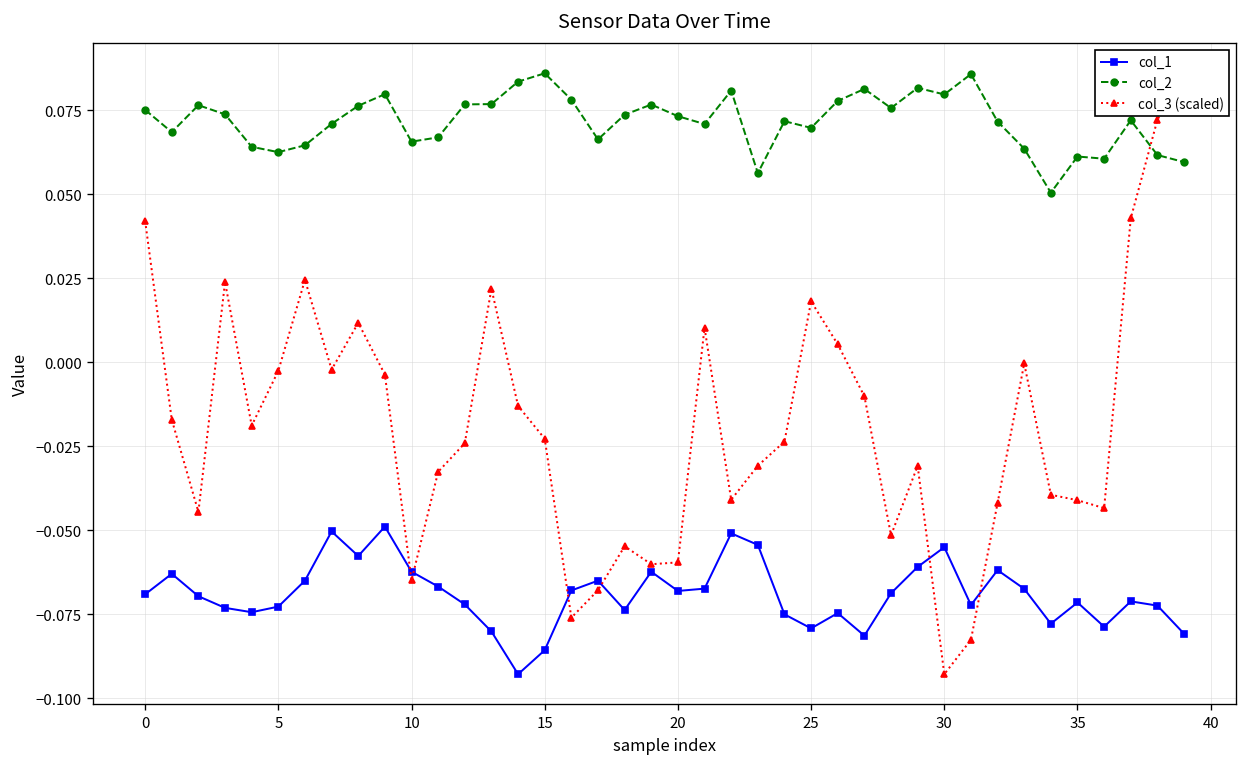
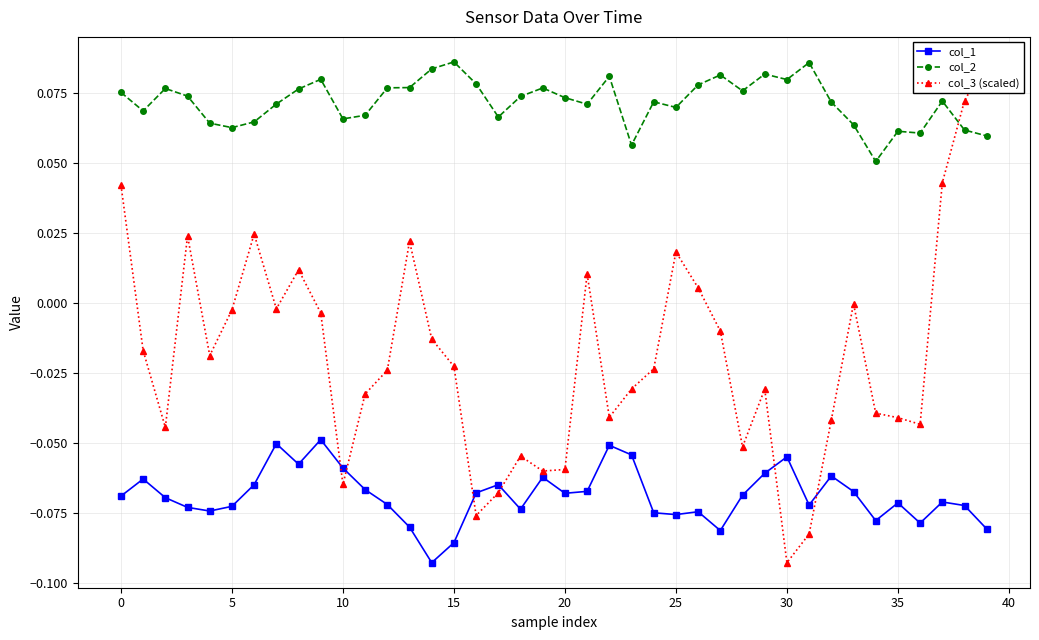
  {
    "col_1": {
      "0": -0.069,
      "5": -0.073,
-     "10": -0.062,
+     "10": -0.059,
      "15": -0.086,
      "20": -0.068,
-     "25": -0.079,
+     "25": -0.076,
      "30": -0.055,
      "35": -0.071
    },
    "col_2": {
      "0": 0.075,
      "5": 0.063,
      "10": 0.066,
      "15": 0.086,
      "20": 0.073,
      "25": 0.070,
      "30": 0.080,
      "35": 0.061
    },
    "col_3 (scaled)": {
      "0": 0.042,
      "5": -0.003,
      "10": -0.065,
      "15": -0.023,
      "20": -0.060,
      "25": 0.018,
      "30": -0.093,
      "35": -0.041
    }
  }
